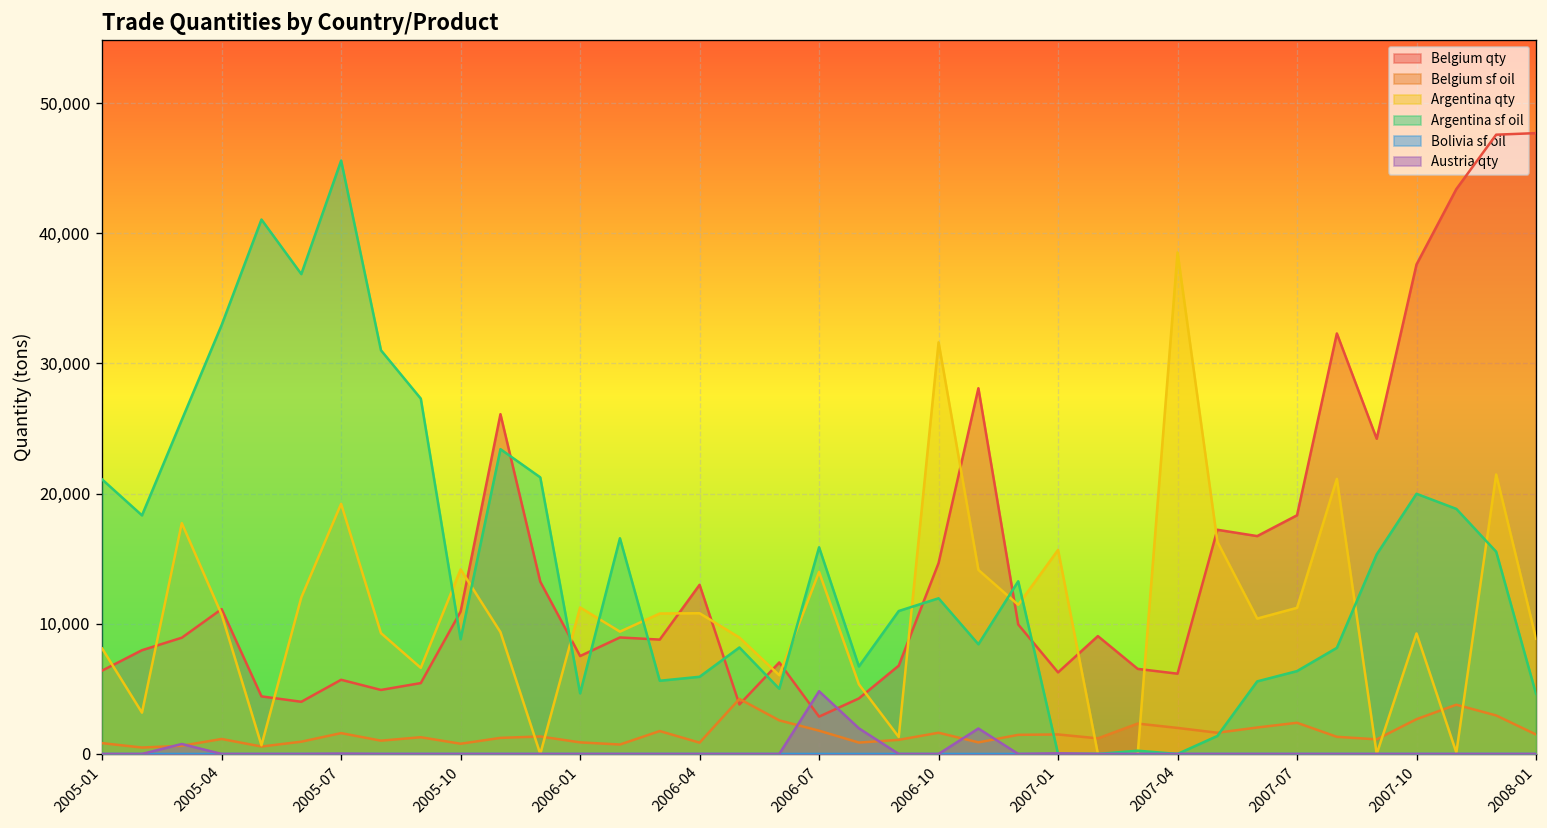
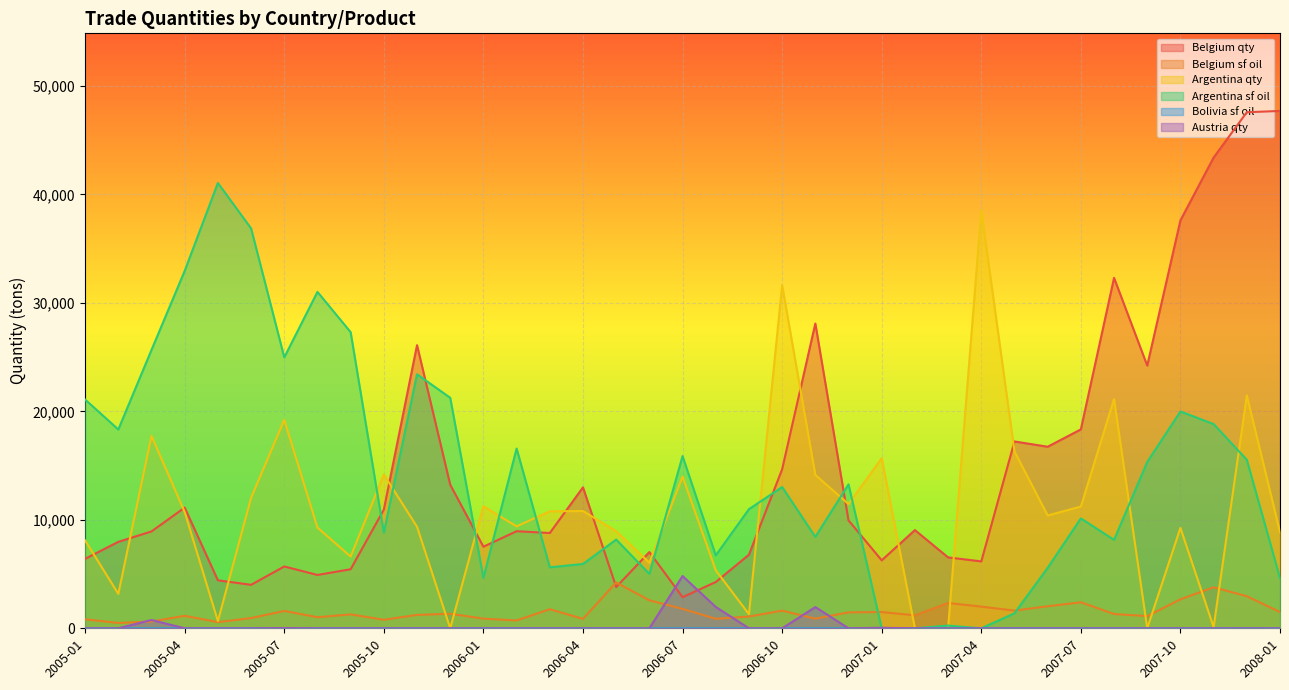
  {
    "Argentina sf oil": {
      "2005-01": "21,100",
      "2005-04": "32,900",
-     "2005-07": "45,600",
+     "2005-07": "25,000",
      "2005-10": "8,800",
      "2006-01": "4,700",
      "2006-04": "5,900",
      "2006-07": "15,900",
-     "2006-10": "12,000",
-     "2007-07": "6,400",
+     "2006-10": "13,000",
+     "2007-07": "10,100",
      "2007-10": "20,000",
      "2008-01": "4,600"
    },
    "Bolivia sf oil": {
      "2006-07": "0"
    },
    "Austria qty": {
      "2006-07": "4,800"
    }
  }
